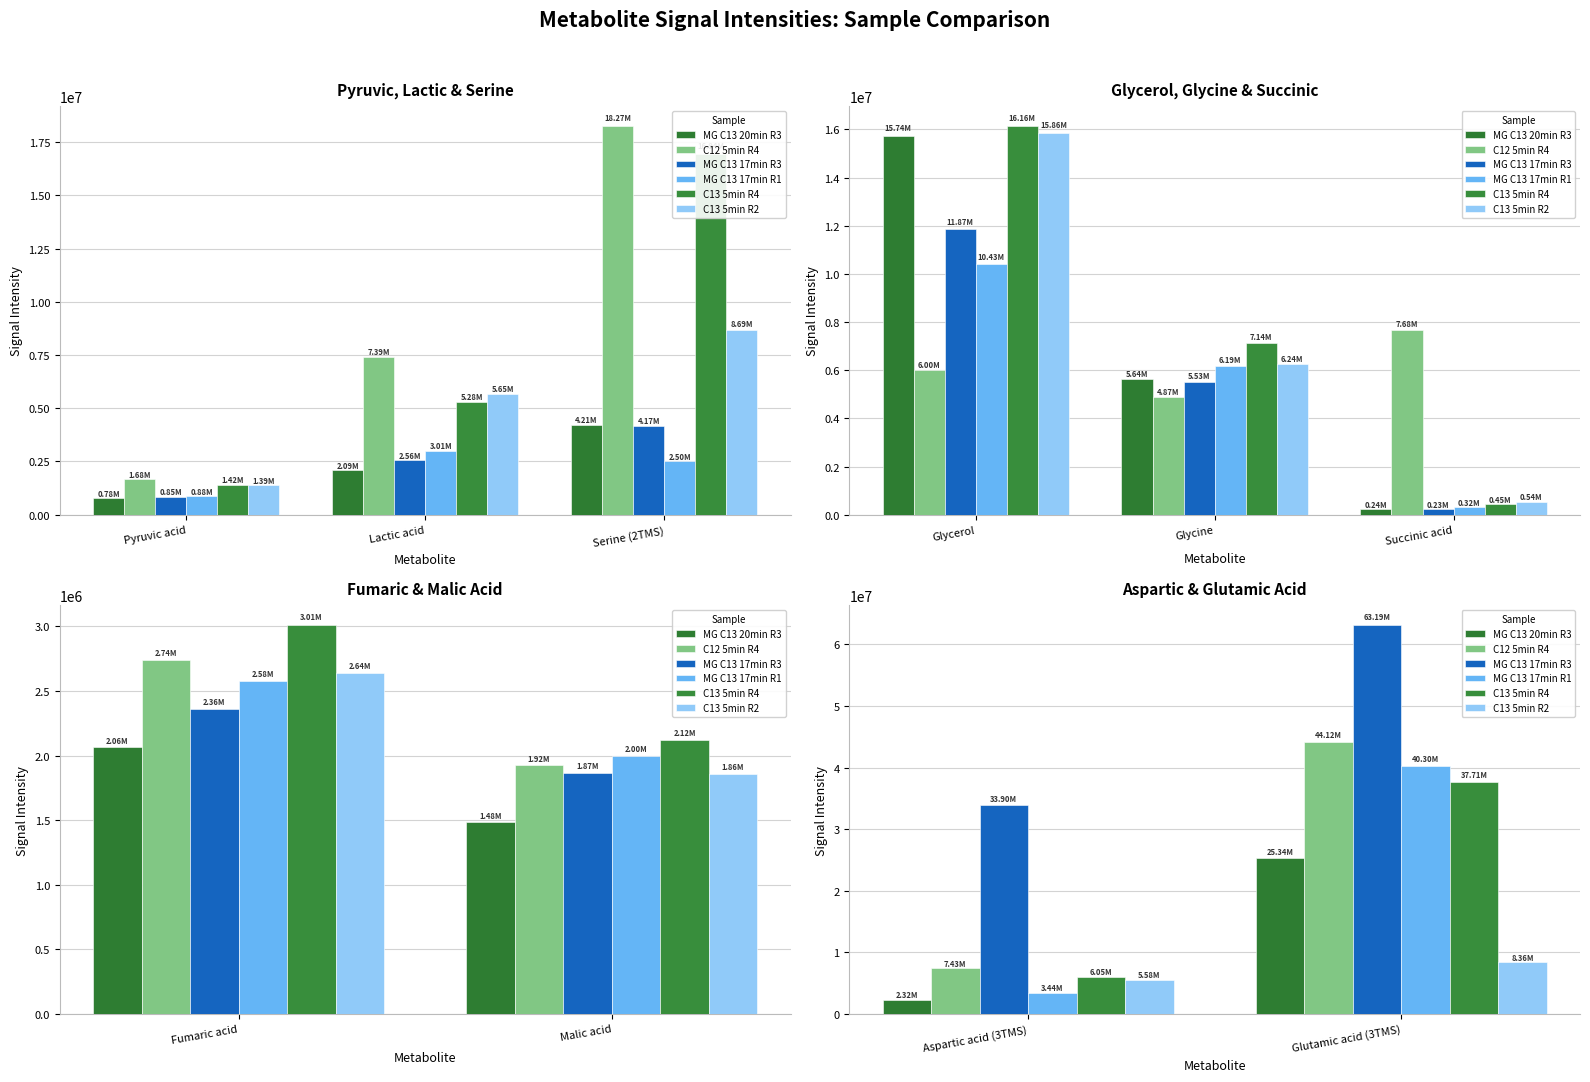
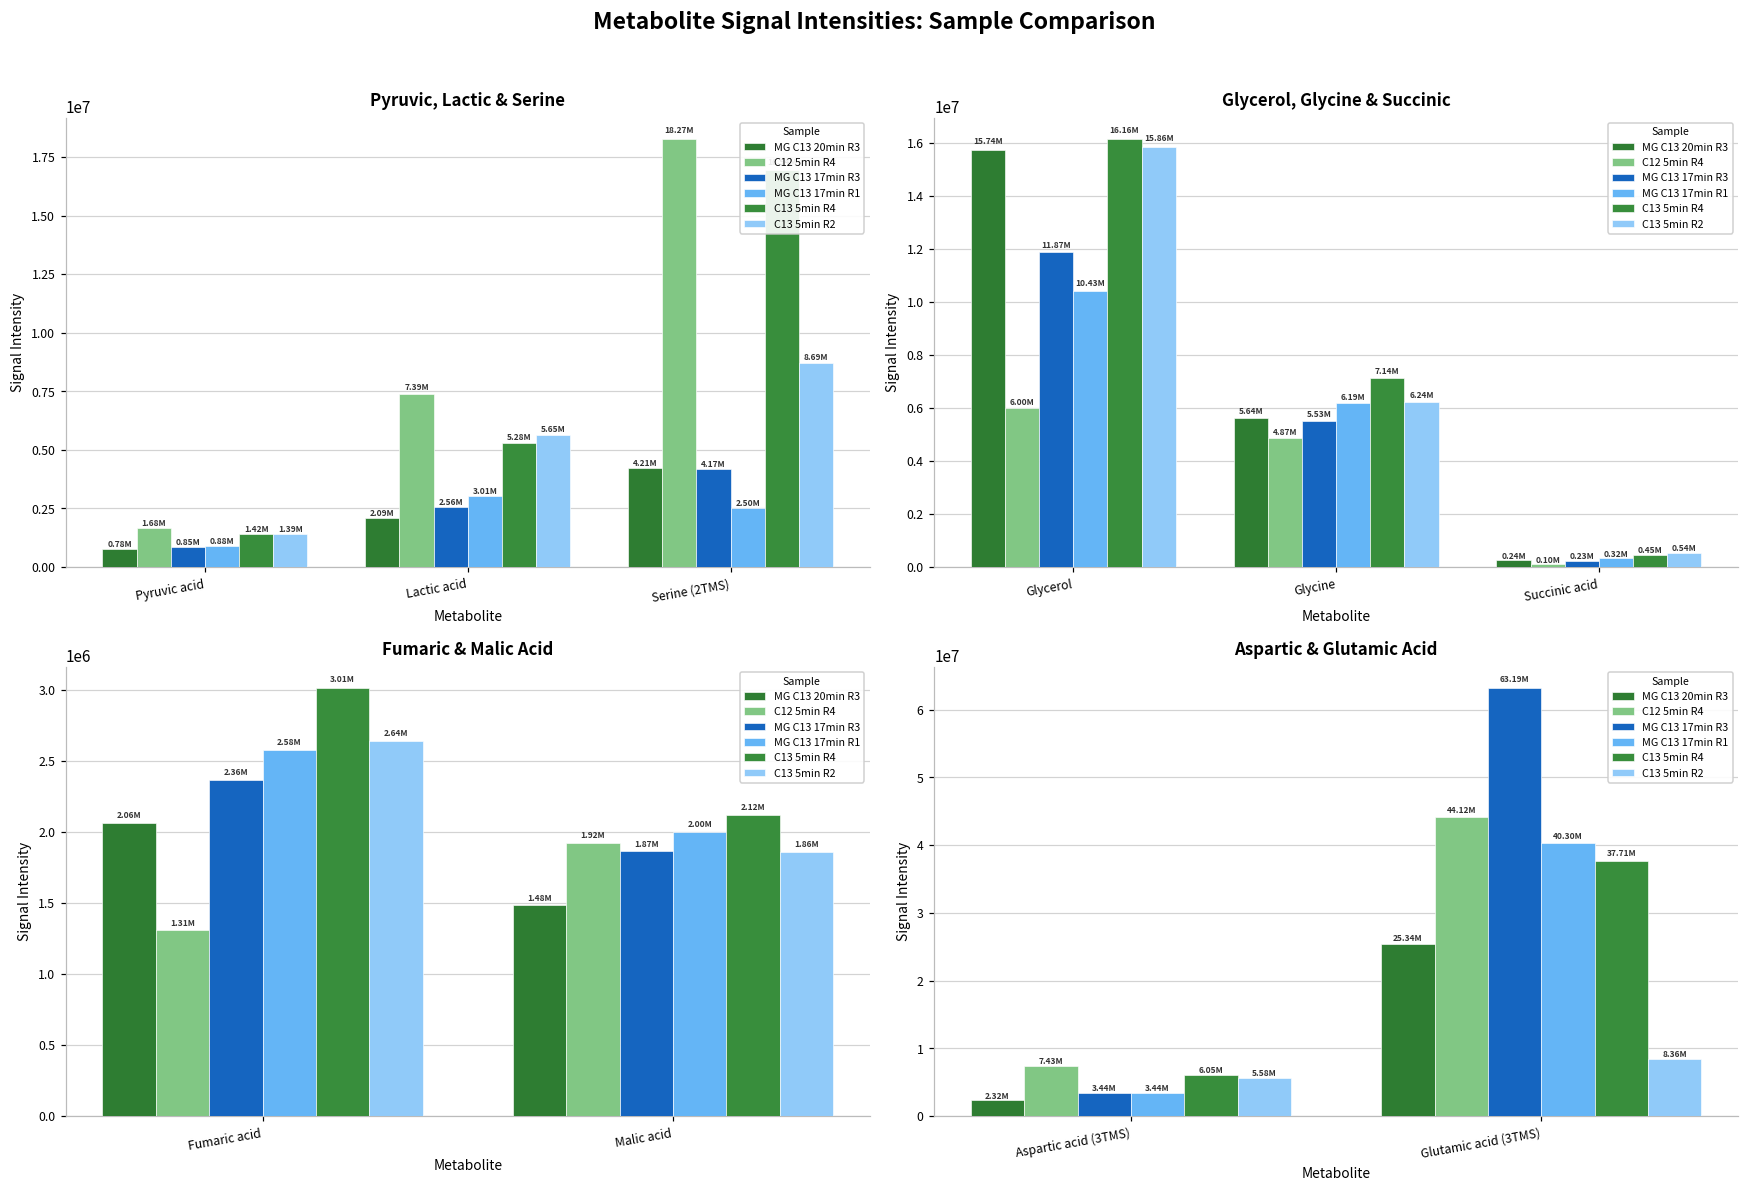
  {
    "Pyruvic, Lactic & Serine": {
      "C12 5min R4": {
        "Pyruvic acid": "1.68M",
        "Lactic acid": "7.39M",
        "Serine (2TMS)": "18.27M"
      },
      "MG C13 17min R3": {
        "Pyruvic acid": "0.85M",
        "Lactic acid": "2.56M",
        "Serine (2TMS)": "4.17M"
      }
    },
    "Glycerol, Glycine & Succinic": {
      "C12 5min R4": {
        "Glycerol": "6.00M",
        "Glycine": "4.87M",
-       "Succinic acid": "7.68M"
+       "Succinic acid": "0.10M"
      },
      "MG C13 17min R3": {
        "Glycerol": "11.87M",
        "Glycine": "5.53M",
        "Succinic acid": "0.23M"
      }
    },
    "Fumaric & Malic Acid": {
      "C12 5min R4": {
-       "Fumaric acid": "2.74M",
+       "Fumaric acid": "1.31M",
        "Malic acid": "1.92M"
      },
      "MG C13 17min R3": {
        "Fumaric acid": "2.36M",
        "Malic acid": "1.87M"
      }
    },
    "Aspartic & Glutamic Acid": {
      "C12 5min R4": {
        "Aspartic acid (3TMS)": "7.43M",
        "Glutamic acid (3TMS)": "44.12M"
      },
      "MG C13 17min R3": {
-       "Aspartic acid (3TMS)": "33.90M",
+       "Aspartic acid (3TMS)": "3.44M",
        "Glutamic acid (3TMS)": "63.19M"
      }
    }
  }
